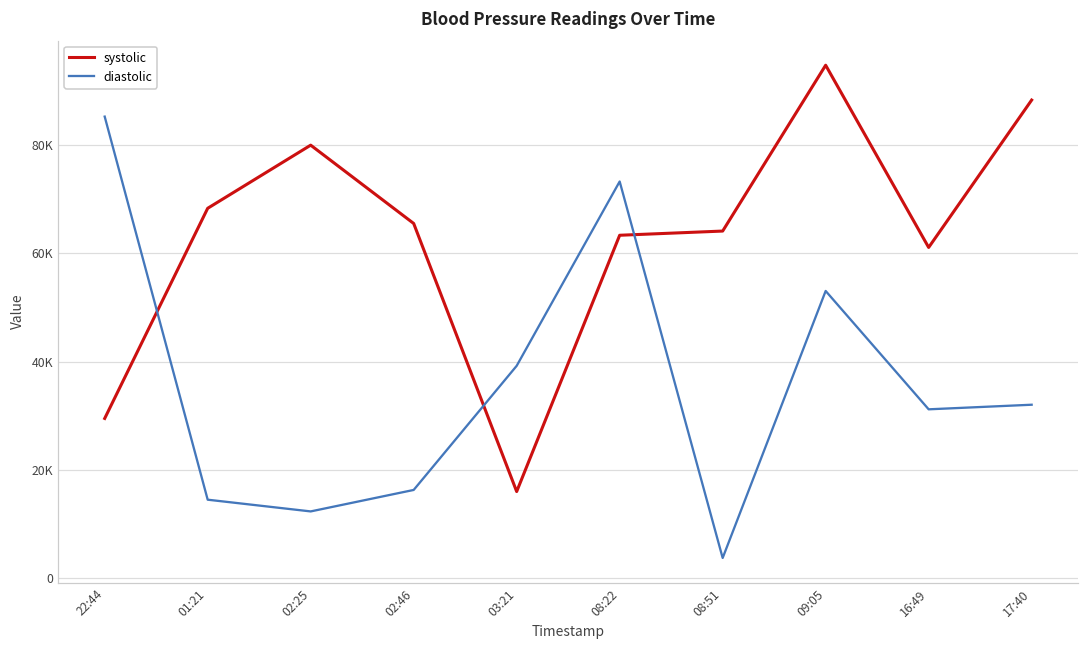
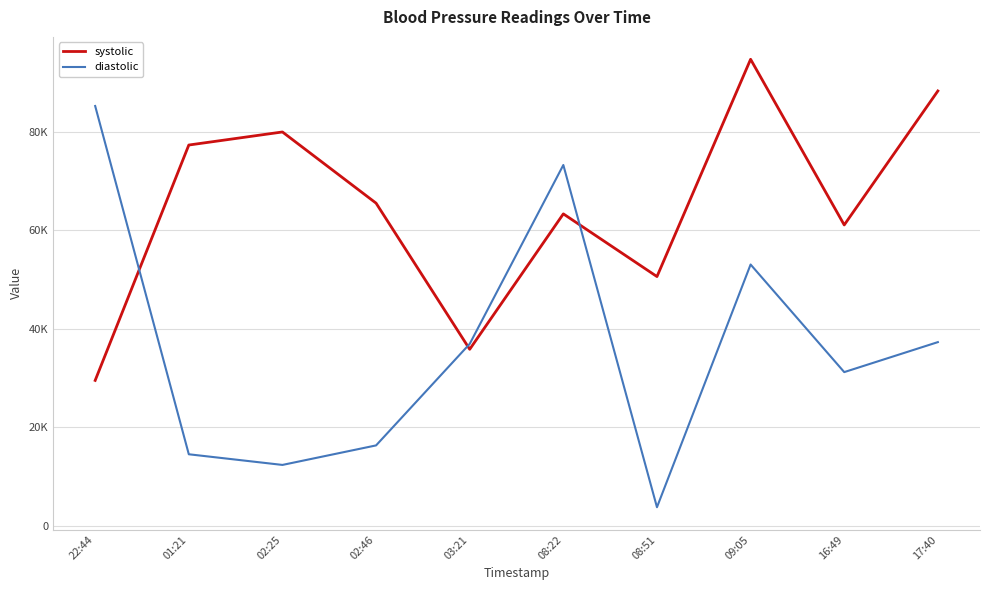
  {
    "systolic": {
      "22:44": 30000,
-     "01:21": 68000,
+     "01:21": 77000,
      "02:25": 80000,
      "02:46": 66000,
-     "03:21": 16000,
+     "03:21": 36000,
      "08:22": 63000,
-     "08:51": 64000,
+     "08:51": 51000,
      "09:05": 95000,
      "16:49": 61000,
      "17:40": 88000
    },
    "diastolic": {
      "22:44": 85000,
      "01:21": 15000,
      "02:25": 12000,
      "02:46": 16000,
-     "03:21": 39000,
+     "03:21": 37000,
      "08:22": 73000,
      "08:51": 4000,
      "09:05": 53000,
      "16:49": 31000,
-     "17:40": 32000
+     "17:40": 37000
    }
  }
